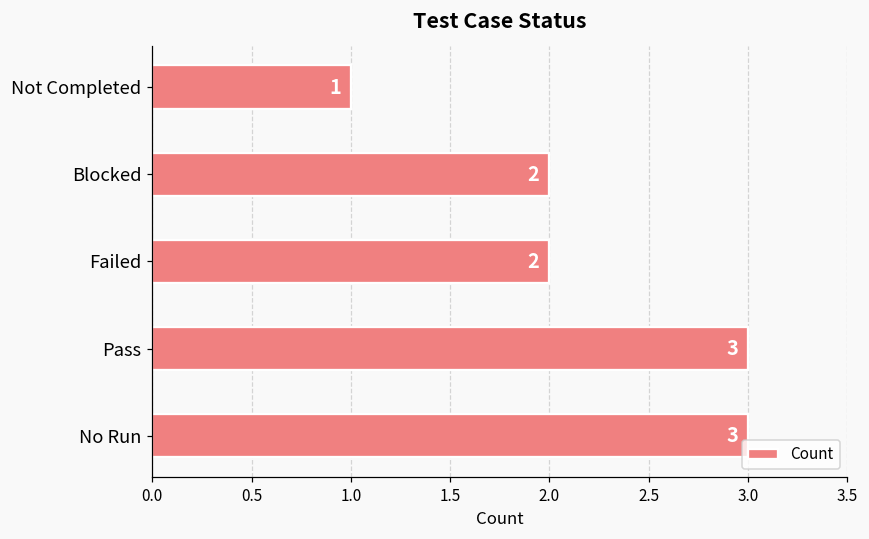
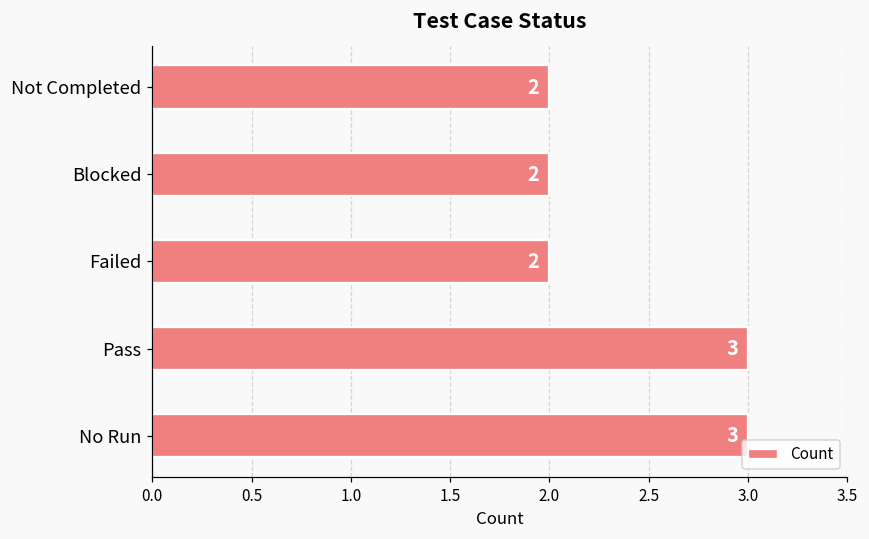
  {
-   "Not Completed": 1,
+   "Not Completed": 2,
    "Blocked": 2,
    "Failed": 2,
    "Pass": 3,
    "No Run": 3
  }
